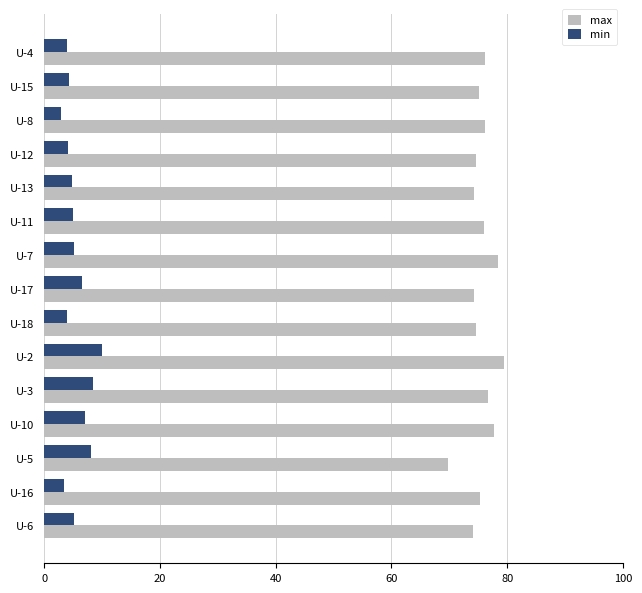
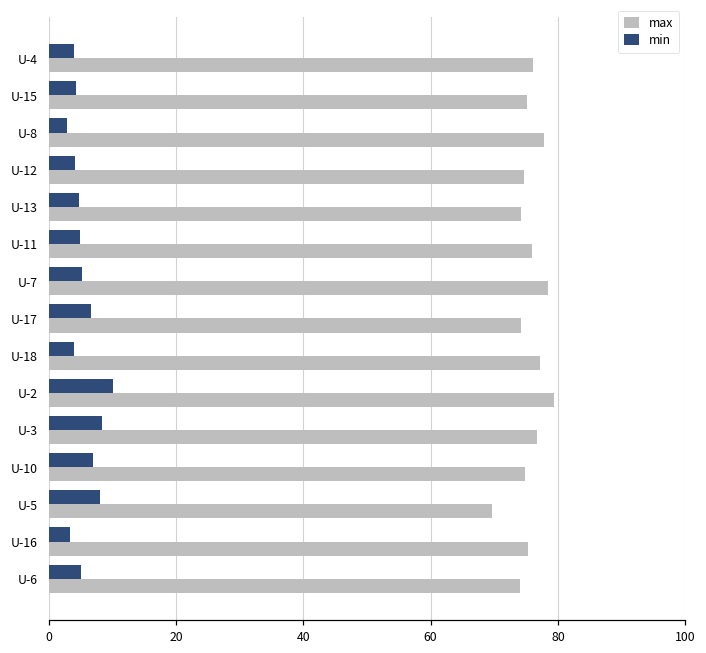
  {
    "max": {
      "U-4": 76,
      "U-15": 75,
-     "U-8": 76,
+     "U-8": 78,
      "U-12": 75,
      "U-13": 74,
      "U-11": 76,
      "U-7": 78,
      "U-17": 74,
-     "U-18": 75,
+     "U-18": 77,
      "U-2": 79,
      "U-3": 77,
-     "U-10": 78,
+     "U-10": 75,
      "U-5": 70,
      "U-16": 75,
      "U-6": 74
    },
    "min": {
      "U-4": 4,
      "U-15": 4,
      "U-8": 3,
      "U-12": 4,
      "U-13": 5,
      "U-11": 5,
      "U-7": 5,
      "U-17": 7,
      "U-18": 4,
      "U-2": 10,
      "U-3": 8,
      "U-10": 7,
      "U-5": 8,
      "U-16": 3,
      "U-6": 5
    }
  }
